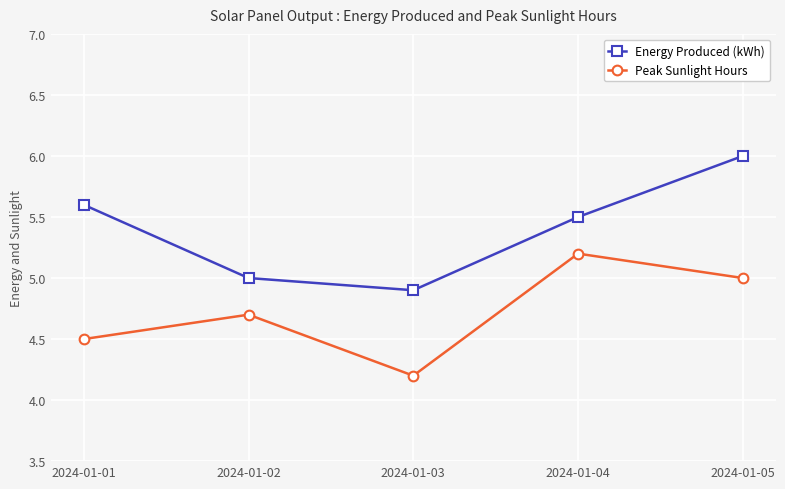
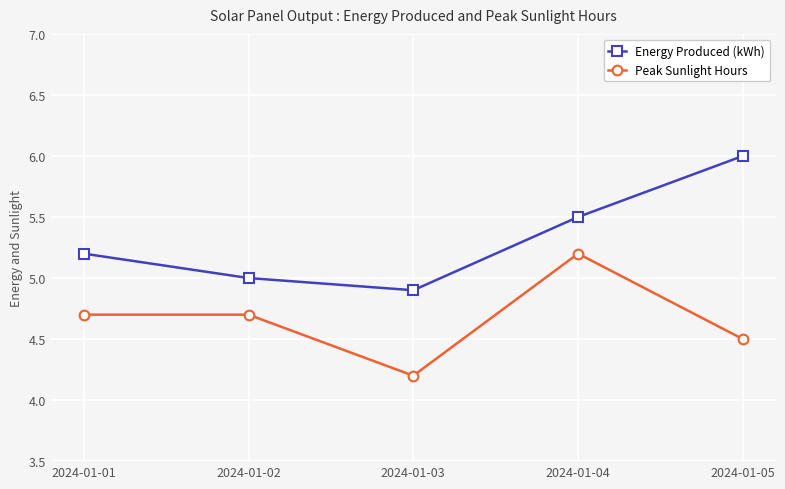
  {
    "Energy Produced (kWh)": {
-     "2024-01-01": 5.6,
+     "2024-01-01": 5.2,
      "2024-01-02": 5.0,
      "2024-01-03": 4.9,
      "2024-01-04": 5.5,
      "2024-01-05": 6.0
    },
    "Peak Sunlight Hours": {
-     "2024-01-01": 4.5,
+     "2024-01-01": 4.7,
      "2024-01-02": 4.7,
      "2024-01-03": 4.2,
      "2024-01-04": 5.2,
-     "2024-01-05": 5.0
+     "2024-01-05": 4.5
    }
  }
